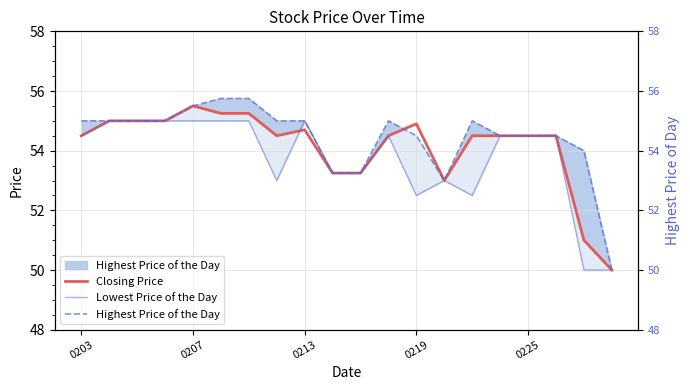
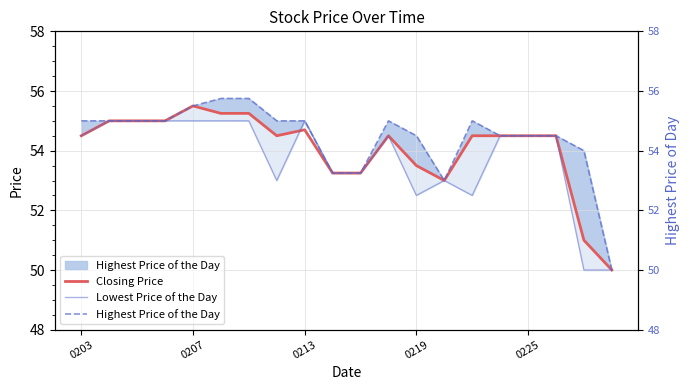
  {
    "Closing Price": {
      "0213": 54.7,
-     "0219": 54.9
+     "0219": 53.5
    }
  }
